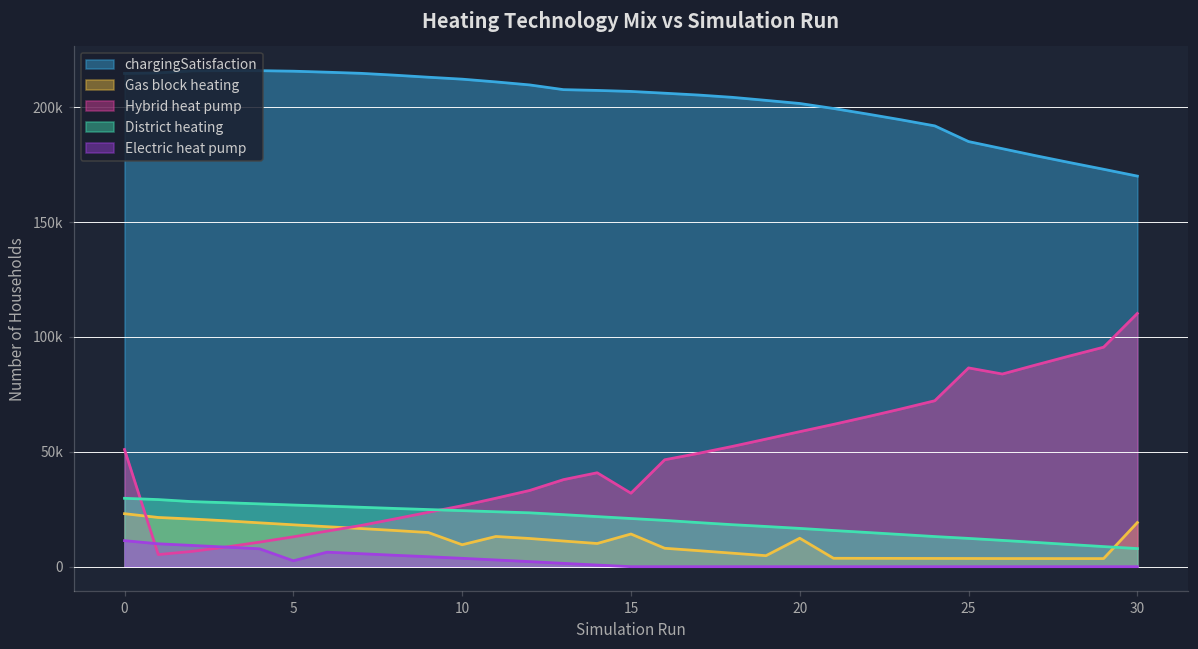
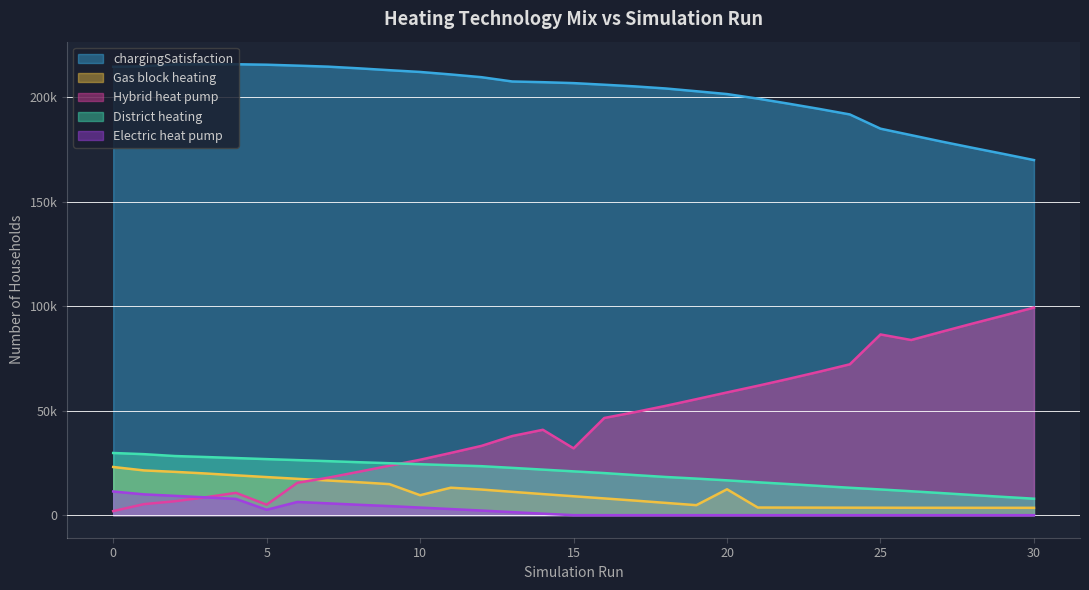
  {
    "Gas block heating": {
      "0": 23000,
      "5": 18000,
      "10": 10000,
-     "15": 14000,
+     "15": 9000,
      "20": 12000,
      "25": 4000,
-     "30": 19000
+     "30": 4000
    },
    "Hybrid heat pump": {
-     "0": 51000,
-     "5": 13000,
+     "0": 2000,
+     "5": 5000,
      "10": 27000,
      "15": 32000,
      "20": 59000,
      "25": 87000,
-     "30": 110000
+     "30": 99000
    },
    "Electric heat pump": {
      "0": 11000,
      "5": 3000,
      "10": 4000,
      "15": 0,
      "20": 0,
      "25": 0,
      "30": 0
    }
  }
